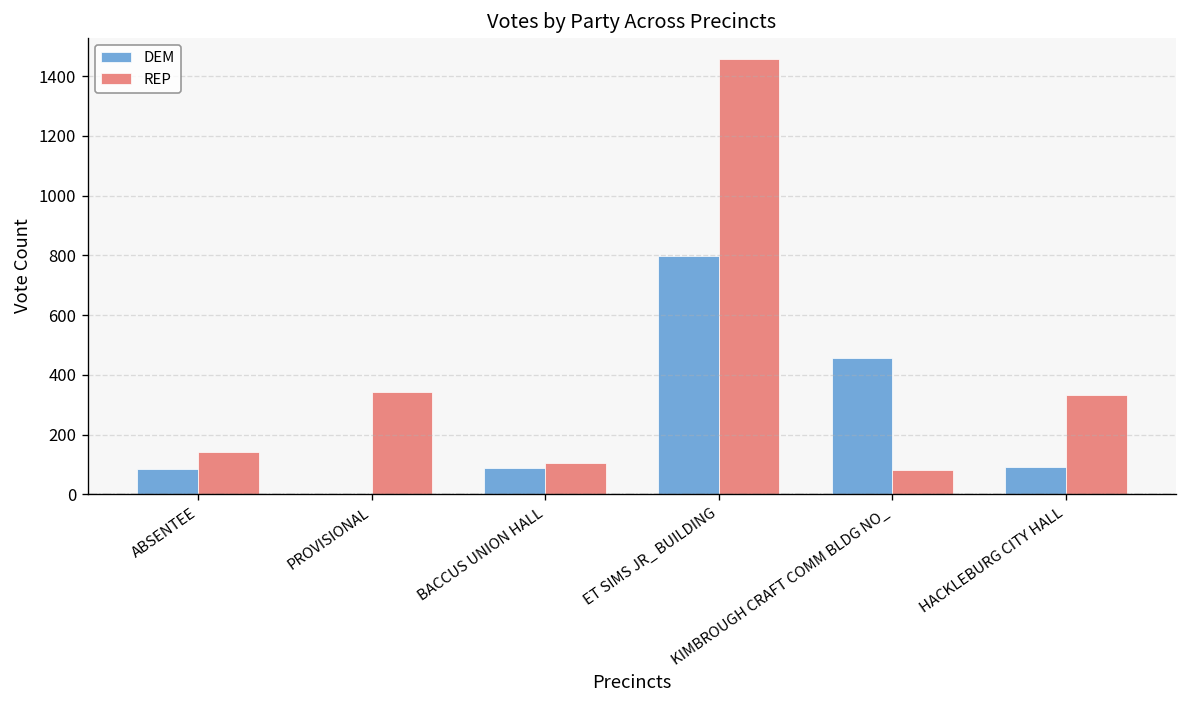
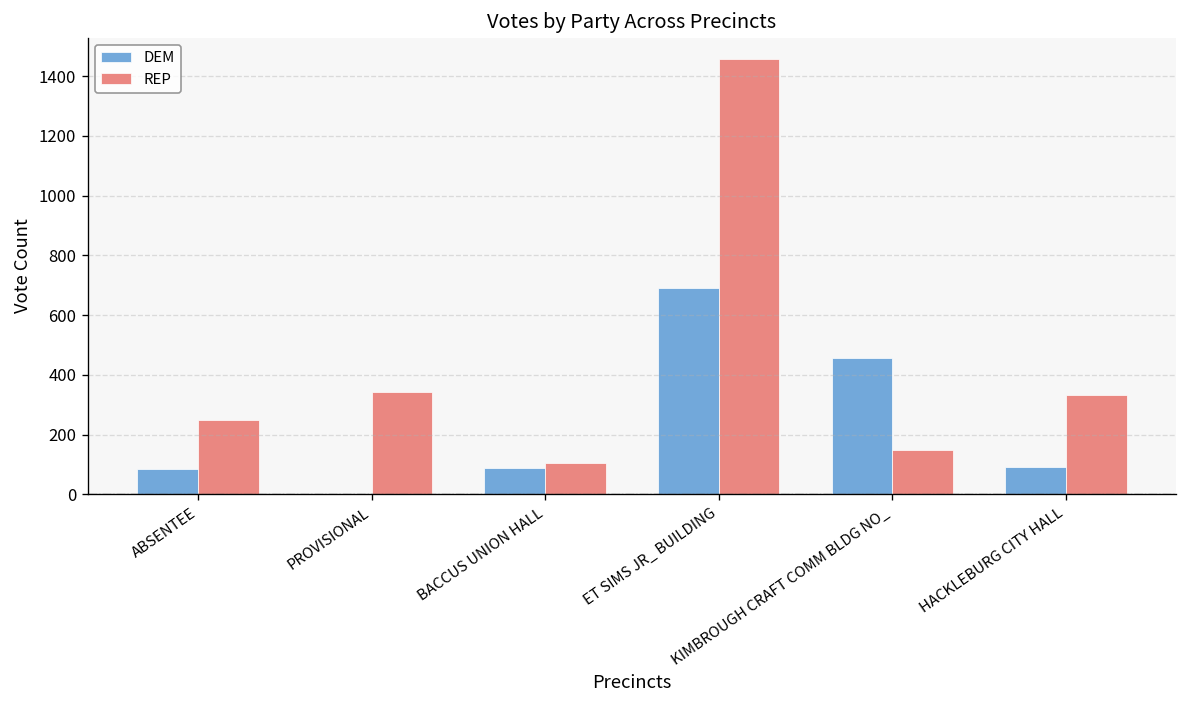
  {
    "DEM": {
      "ABSENTEE": 90,
      "BACCUS UNION HALL": 90,
-     "ET SIMS JR_ BUILDING": 800,
+     "ET SIMS JR_ BUILDING": 690,
      "KIMBROUGH CRAFT COMM BLDG NO_": 460,
      "HACKLEBURG CITY HALL": 90
    },
    "REP": {
-     "ABSENTEE": 140,
+     "ABSENTEE": 250,
      "PROVISIONAL": 340,
      "BACCUS UNION HALL": 110,
      "ET SIMS JR_ BUILDING": 1460,
-     "KIMBROUGH CRAFT COMM BLDG NO_": 80,
+     "KIMBROUGH CRAFT COMM BLDG NO_": 150,
      "HACKLEBURG CITY HALL": 330
    }
  }
